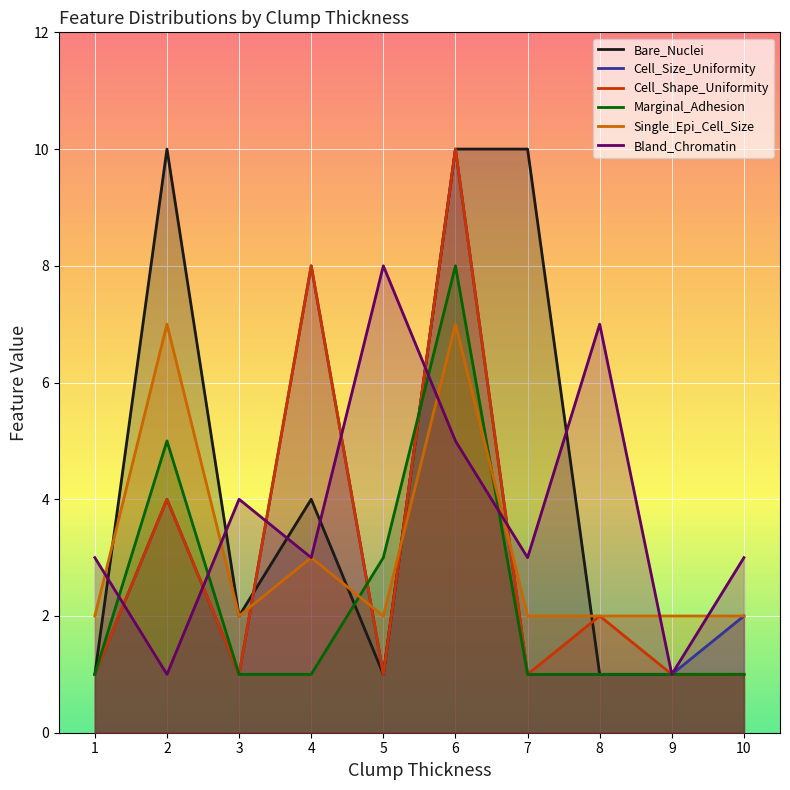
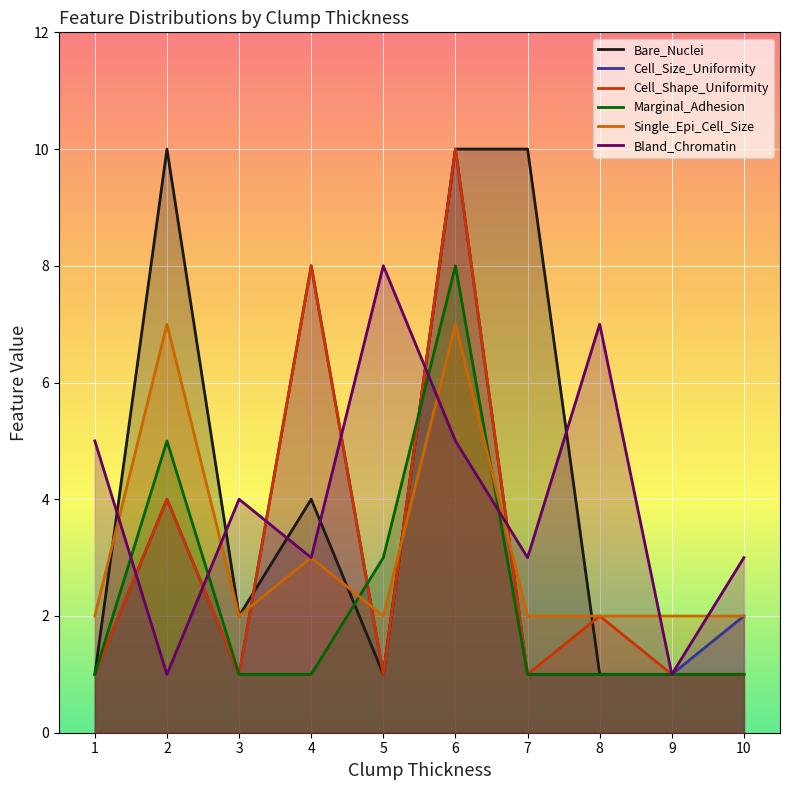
  {
    "Bare_Nuclei": {
      "2": 10,
      "4": 4,
      "7": 10
    },
    "Marginal_Adhesion": {
      "2": 5,
      "4": 1,
      "5": 3,
      "6": 8
    },
    "Bland_Chromatin": {
-     "1": 3,
+     "1": 5,
      "2": 1,
      "3": 4,
      "5": 8,
      "6": 5,
      "7": 3,
      "8": 7,
      "10": 3
    }
  }
